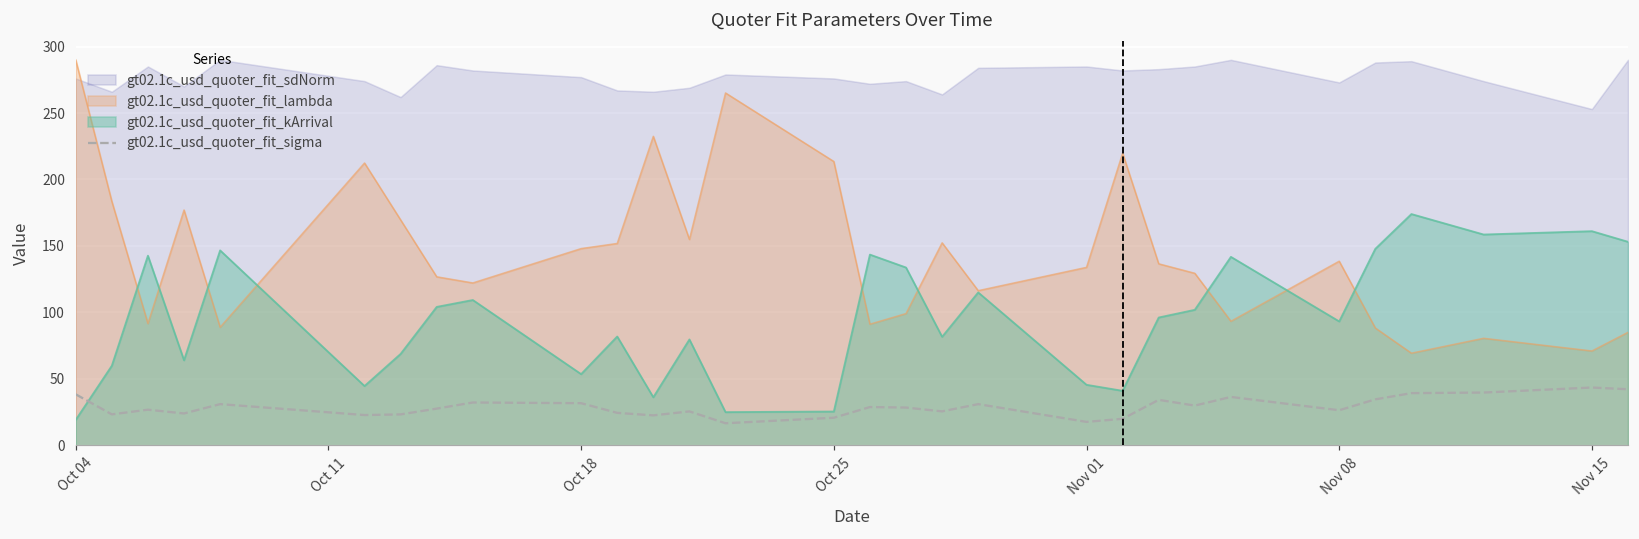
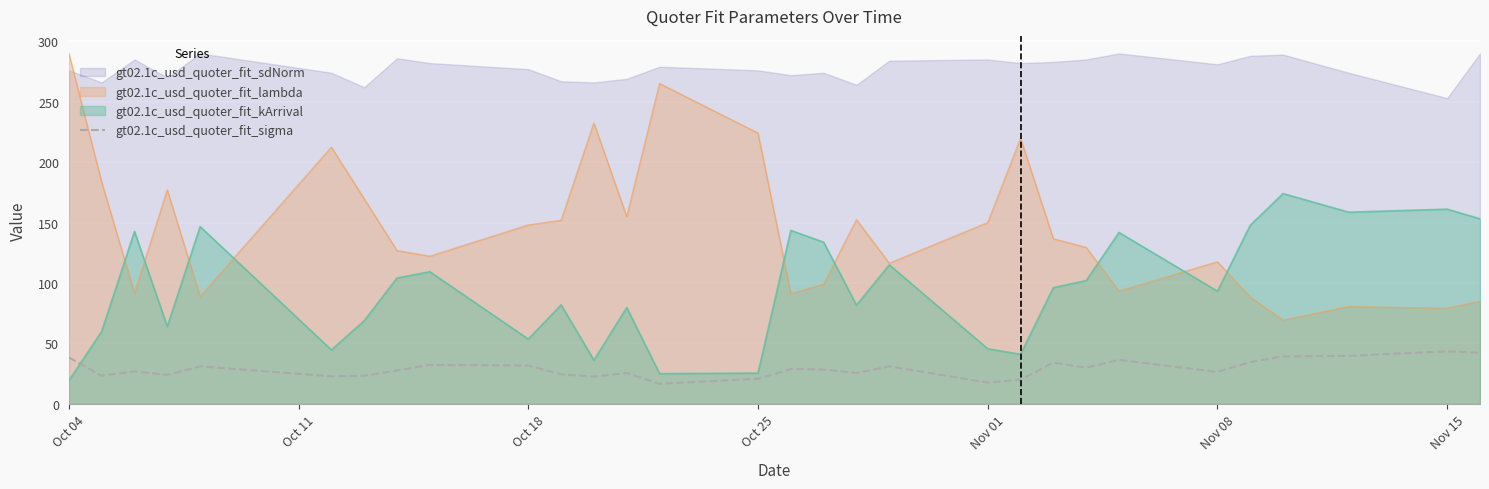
  {
    "gt02.1c_usd_quoter_fit_sdNorm": {
      "Oct 04": 276,
      "Oct 18": 277,
      "Oct 25": 276,
      "Nov 01": 285,
-     "Nov 08": 273,
+     "Nov 08": 281,
      "Nov 15": 253
    },
    "gt02.1c_usd_quoter_fit_lambda": {
      "Oct 04": 290,
      "Oct 18": 148,
-     "Oct 25": 214,
-     "Nov 01": 134,
-     "Nov 08": 139,
-     "Nov 15": 71
+     "Oct 25": 224,
+     "Nov 01": 150,
+     "Nov 08": 118,
+     "Nov 15": 79
    },
    "gt02.1c_usd_quoter_fit_kArrival": {
      "Oct 04": 19,
      "Oct 18": 54,
      "Oct 25": 25,
      "Nov 01": 46,
      "Nov 08": 93,
      "Nov 15": 161
    },
    "gt02.1c_usd_quoter_fit_sigma": {
      "Oct 04": 38,
      "Oct 18": 32,
      "Oct 25": 21,
      "Nov 01": 18,
      "Nov 08": 26,
      "Nov 15": 44
    }
  }
